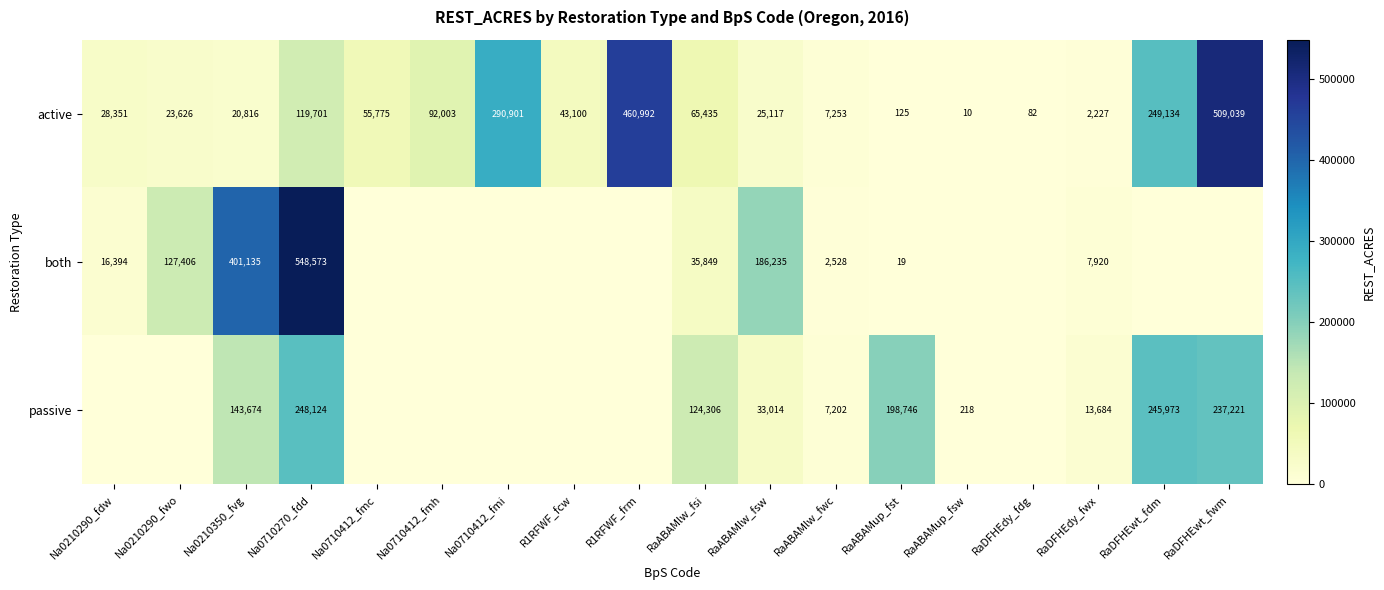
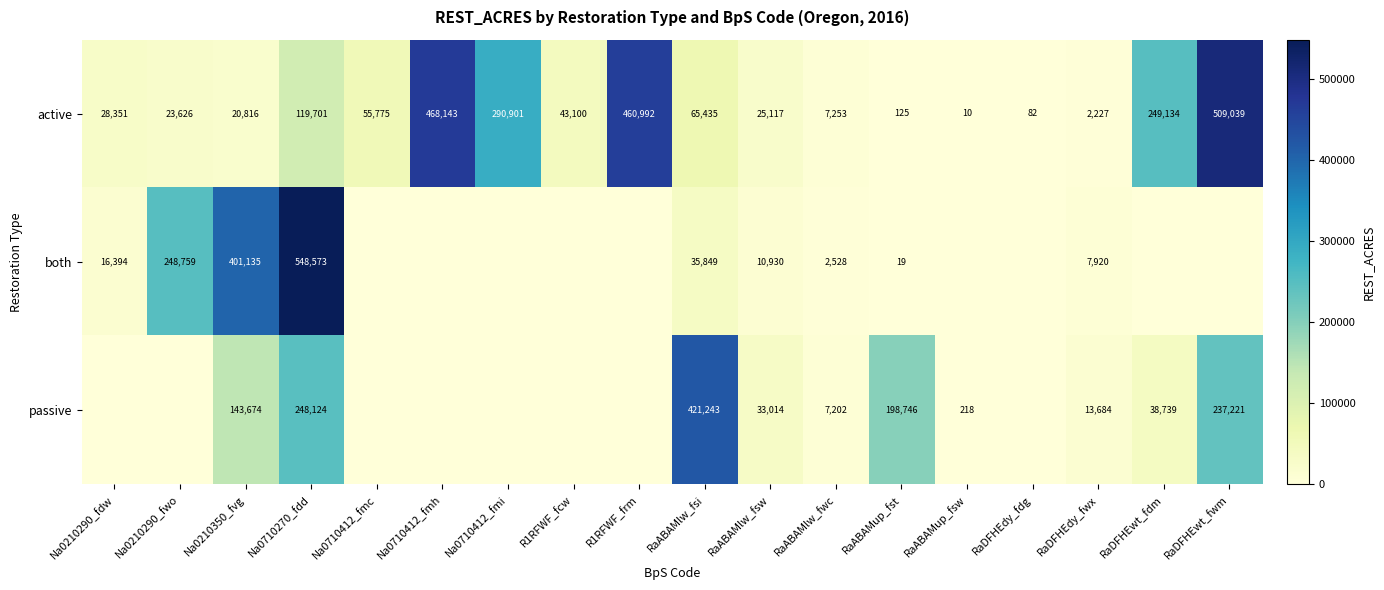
  {
    "active": {
      "Na0210290_fdw": "28,351",
      "Na0210290_fwo": "23,626",
      "Na0210350_fvg": "20,816",
      "Na0710270_fdd": "119,701",
      "Na0710412_fmc": "55,775",
-     "Na0710412_fmh": "92,003",
+     "Na0710412_fmh": "468,143",
      "Na0710412_fmi": "290,901",
      "R1RFWF_fcw": "43,100",
      "R1RFWF_frm": "460,992",
      "RaABAMlw_fsi": "65,435",
      "RaABAMlw_fsw": "25,117",
      "RaABAMlw_fwc": "7,253",
      "RaABAMup_fst": "125",
      "RaABAMup_fsw": "10",
      "RaDFHEdy_fdg": "82",
      "RaDFHEdy_fwx": "2,227",
      "RaDFHEwt_fdm": "249,134",
      "RaDFHEwt_fwm": "509,039"
    },
    "both": {
      "Na0210290_fdw": "16,394",
-     "Na0210290_fwo": "127,406",
+     "Na0210290_fwo": "248,759",
      "Na0210350_fvg": "401,135",
      "Na0710270_fdd": "548,573",
      "RaABAMlw_fsi": "35,849",
-     "RaABAMlw_fsw": "186,235",
+     "RaABAMlw_fsw": "10,930",
      "RaABAMlw_fwc": "2,528",
      "RaABAMup_fst": "19",
      "RaDFHEdy_fwx": "7,920"
    },
    "passive": {
      "Na0210350_fvg": "143,674",
      "Na0710270_fdd": "248,124",
-     "RaABAMlw_fsi": "124,306",
+     "RaABAMlw_fsi": "421,243",
      "RaABAMlw_fsw": "33,014",
      "RaABAMlw_fwc": "7,202",
      "RaABAMup_fst": "198,746",
      "RaABAMup_fsw": "218",
      "RaDFHEdy_fwx": "13,684",
-     "RaDFHEwt_fdm": "245,973",
+     "RaDFHEwt_fdm": "38,739",
      "RaDFHEwt_fwm": "237,221"
    }
  }
